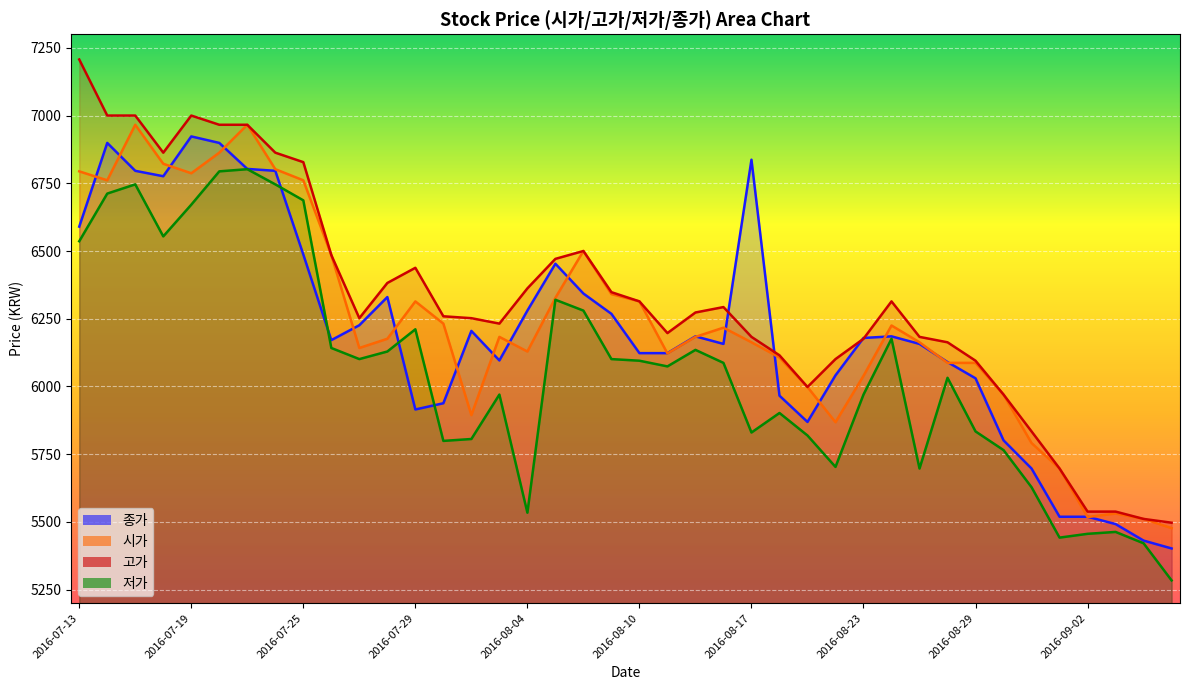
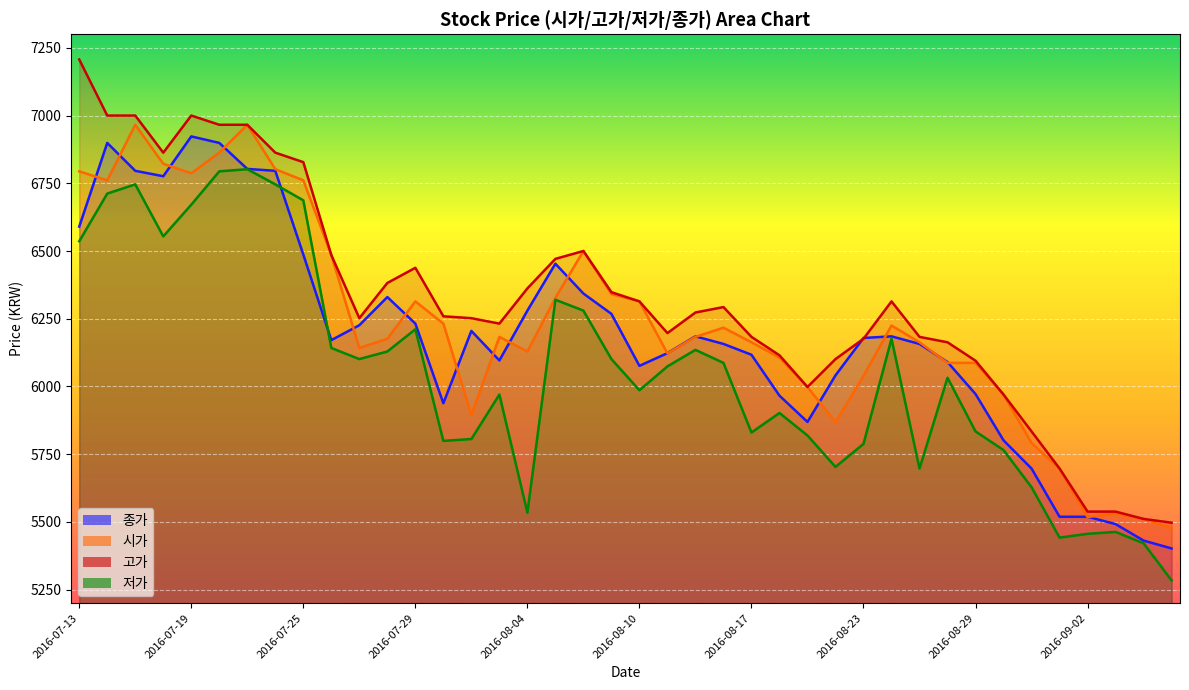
  {
    "종가": {
      "2016-07-13": 6590,
      "2016-07-19": 6920,
      "2016-07-25": 6490,
-     "2016-07-29": 5920,
+     "2016-07-29": 6230,
      "2016-08-04": 6280,
-     "2016-08-10": 6120,
-     "2016-08-17": 6840,
-     "2016-08-29": 6030
+     "2016-08-10": 6080,
+     "2016-08-17": 6120,
+     "2016-08-29": 5970
    },
    "저가": {
      "2016-07-13": 6540,
      "2016-07-19": 6670,
      "2016-07-25": 6690,
      "2016-07-29": 6210,
      "2016-08-04": 5530,
-     "2016-08-10": 6100,
+     "2016-08-10": 5990,
      "2016-08-17": 5830,
-     "2016-08-23": 5970,
+     "2016-08-23": 5790,
      "2016-08-29": 5830,
      "2016-09-02": 5460
    }
  }
